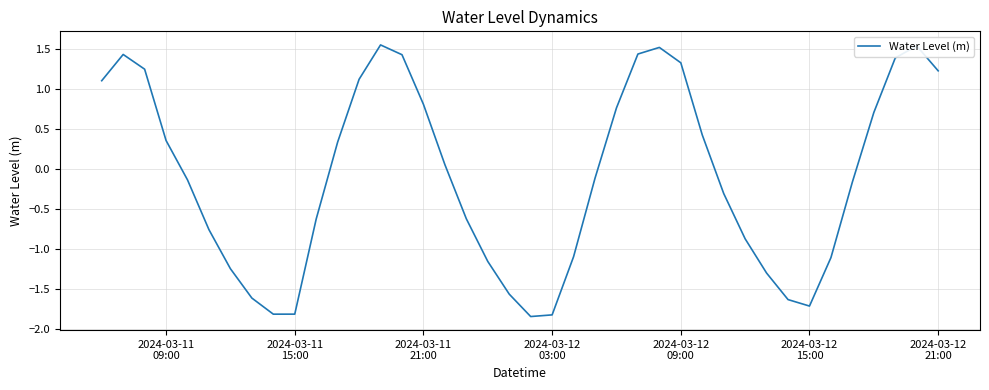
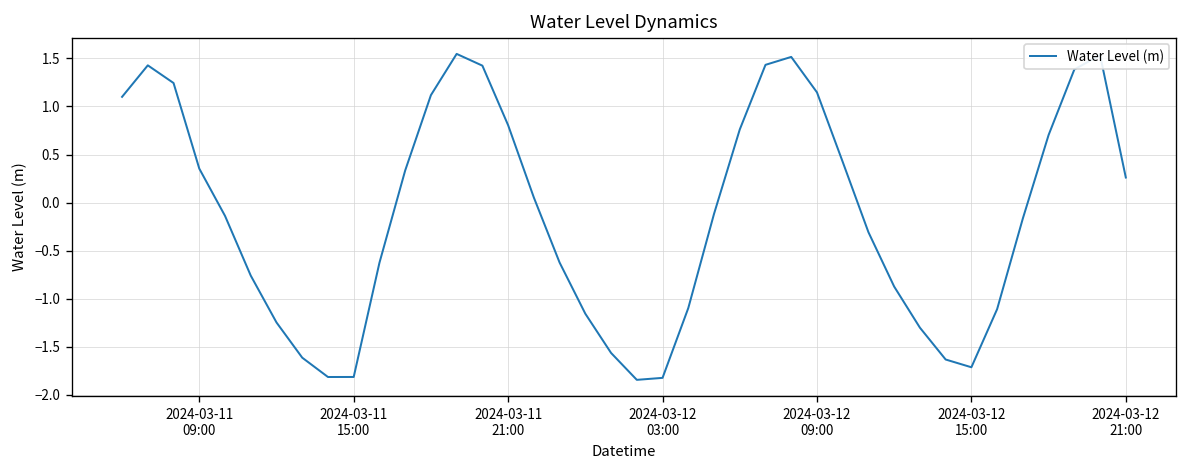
  {
    "2024-03-11 09:00": 0.4,
    "2024-03-11 15:00": -1.8,
    "2024-03-11 21:00": 0.8,
    "2024-03-12 03:00": -1.8,
-   "2024-03-12 09:00": 1.3,
+   "2024-03-12 09:00": 1.1,
    "2024-03-12 15:00": -1.7,
-   "2024-03-12 21:00": 1.2
+   "2024-03-12 21:00": 0.3
  }
